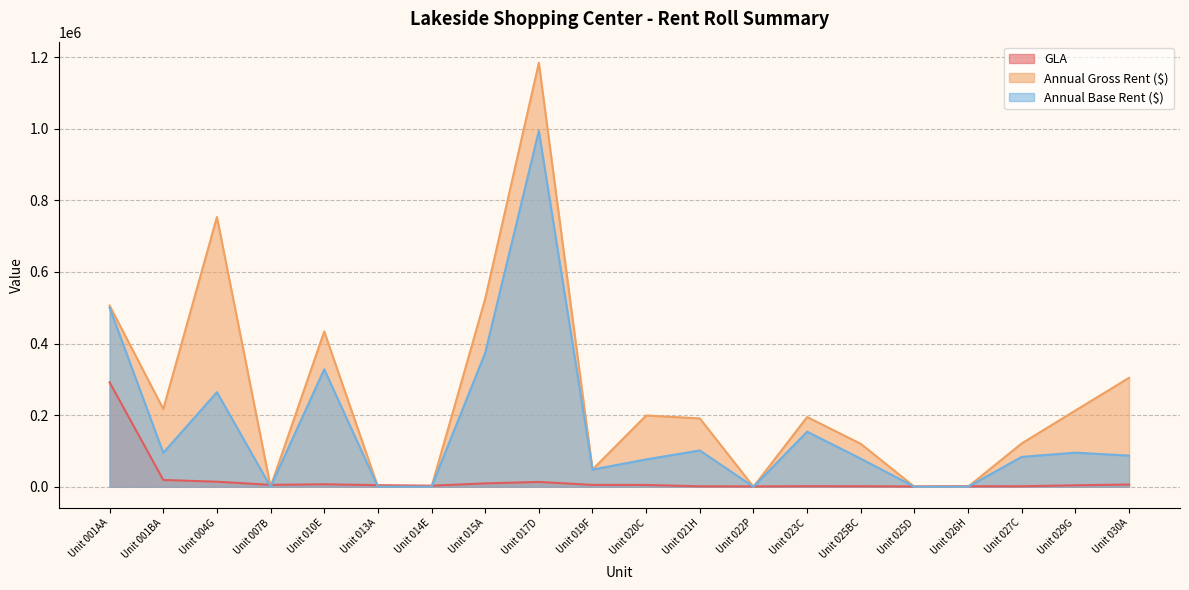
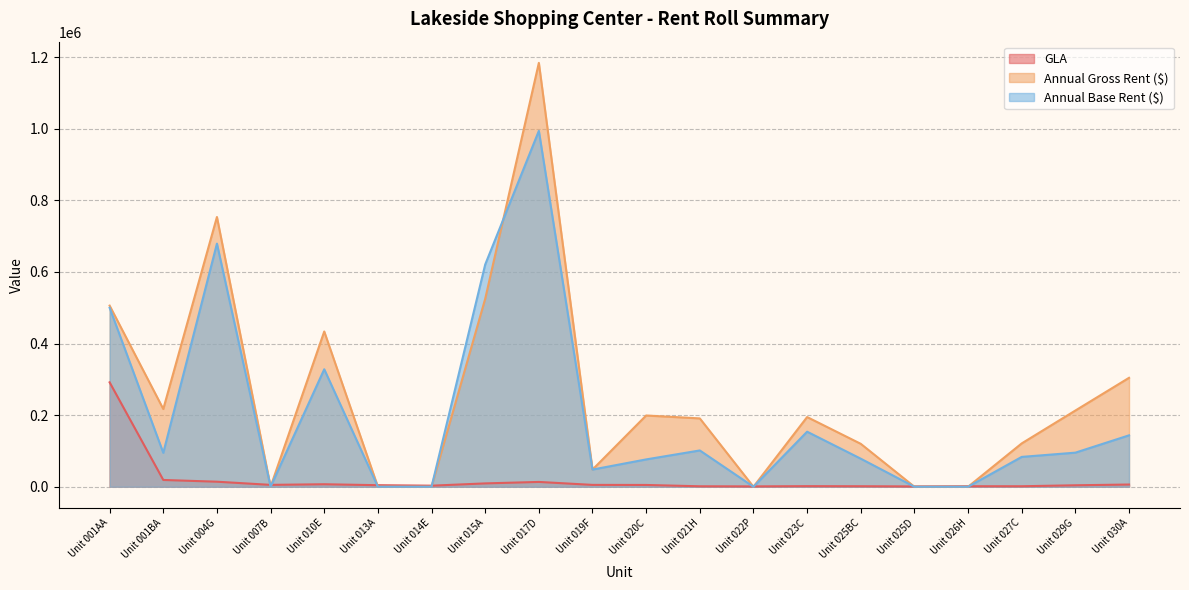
  {
    "Annual Base Rent ($)": {
      "Unit 001BA": 90000,
-     "Unit 004G": 260000,
+     "Unit 004G": 680000,
      "Unit 010E": 330000,
-     "Unit 015A": 370000,
+     "Unit 015A": 620000,
      "Unit 017D": 990000,
      "Unit 020C": 80000,
      "Unit 021H": 100000,
      "Unit 023C": 150000,
      "Unit 025BC": 80000,
      "Unit 027C": 80000,
      "Unit 029G": 100000,
-     "Unit 030A": 90000
+     "Unit 030A": 140000
    }
  }
